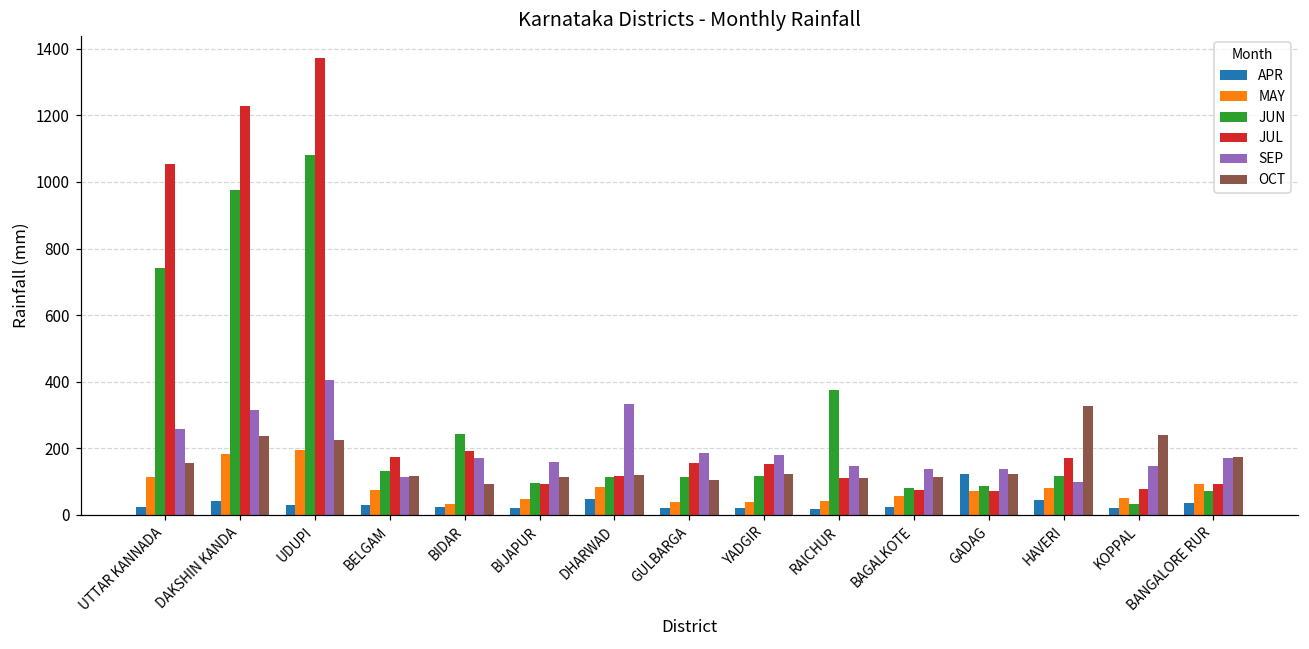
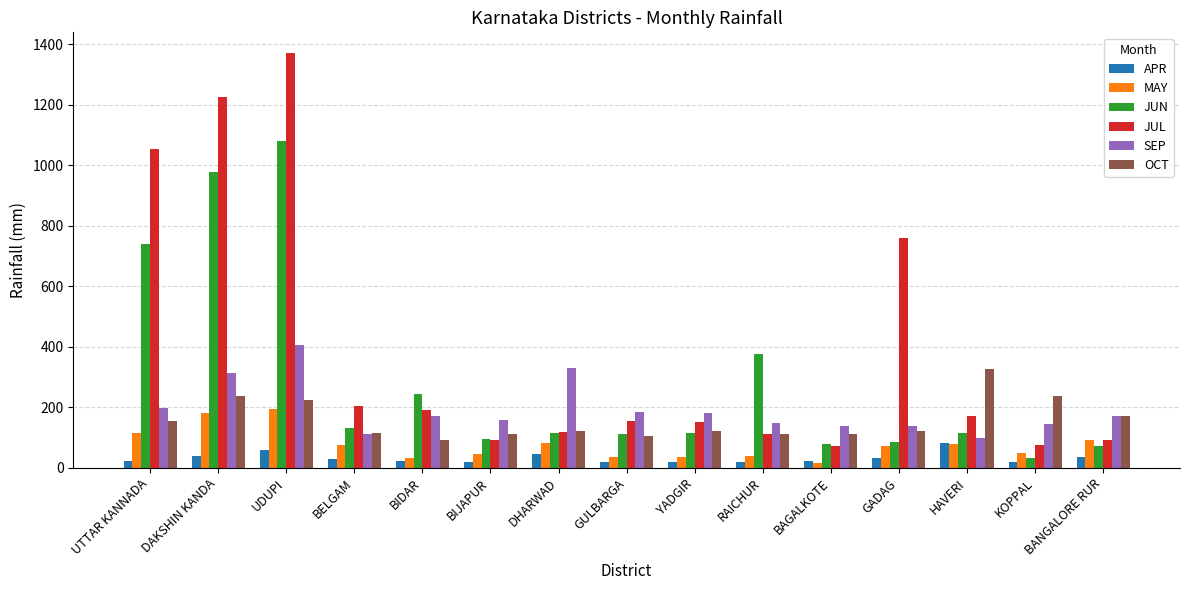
  {
    "APR": {
      "UTTAR KANNADA": 20,
      "DAKSHIN KANDA": 40,
-     "UDUPI": 30,
+     "UDUPI": 60,
      "BELGAM": 30,
      "BIDAR": 20,
      "BIJAPUR": 20,
      "DHARWAD": 50,
      "GULBARGA": 20,
      "YADGIR": 20,
      "RAICHUR": 20,
      "BAGALKOTE": 20,
-     "GADAG": 120,
-     "HAVERI": 40,
+     "GADAG": 30,
+     "HAVERI": 80,
      "KOPPAL": 20,
      "BANGALORE RUR": 40
    },
    "MAY": {
      "UTTAR KANNADA": 110,
      "DAKSHIN KANDA": 180,
      "UDUPI": 190,
      "BELGAM": 70,
      "BIDAR": 30,
      "BIJAPUR": 50,
      "DHARWAD": 80,
      "GULBARGA": 40,
      "YADGIR": 40,
      "RAICHUR": 40,
-     "BAGALKOTE": 60,
+     "BAGALKOTE": 20,
      "GADAG": 70,
      "HAVERI": 80,
      "KOPPAL": 50,
      "BANGALORE RUR": 90
    },
    "JUN": {
      "UTTAR KANNADA": 740,
      "DAKSHIN KANDA": 980,
      "UDUPI": 1080,
      "BELGAM": 130,
      "BIDAR": 240,
      "BIJAPUR": 90,
      "DHARWAD": 110,
      "GULBARGA": 110,
      "YADGIR": 120,
      "RAICHUR": 380,
      "BAGALKOTE": 80,
      "GADAG": 90,
      "HAVERI": 110,
      "KOPPAL": 30,
      "BANGALORE RUR": 70
    },
    "JUL": {
      "UTTAR KANNADA": 1050,
      "DAKSHIN KANDA": 1230,
      "UDUPI": 1370,
-     "BELGAM": 170,
+     "BELGAM": 200,
      "BIDAR": 190,
      "BIJAPUR": 90,
      "DHARWAD": 120,
      "GULBARGA": 160,
      "YADGIR": 150,
      "RAICHUR": 110,
      "BAGALKOTE": 70,
-     "GADAG": 70,
+     "GADAG": 760,
      "HAVERI": 170,
      "KOPPAL": 80,
      "BANGALORE RUR": 90
    },
    "SEP": {
-     "UTTAR KANNADA": 260,
+     "UTTAR KANNADA": 200,
      "DAKSHIN KANDA": 310,
      "UDUPI": 400,
      "BELGAM": 110,
      "BIDAR": 170,
      "BIJAPUR": 160,
      "DHARWAD": 330,
      "GULBARGA": 180,
      "YADGIR": 180,
      "RAICHUR": 150,
      "BAGALKOTE": 140,
      "GADAG": 140,
      "HAVERI": 100,
      "KOPPAL": 150,
      "BANGALORE RUR": 170
    },
    "OCT": {
      "UTTAR KANNADA": 160,
      "DAKSHIN KANDA": 240,
      "UDUPI": 220,
      "BELGAM": 120,
      "BIDAR": 90,
      "BIJAPUR": 110,
      "DHARWAD": 120,
      "GULBARGA": 110,
      "YADGIR": 120,
      "RAICHUR": 110,
      "BAGALKOTE": 110,
      "GADAG": 120,
      "HAVERI": 330,
      "KOPPAL": 240,
      "BANGALORE RUR": 170
    }
  }
